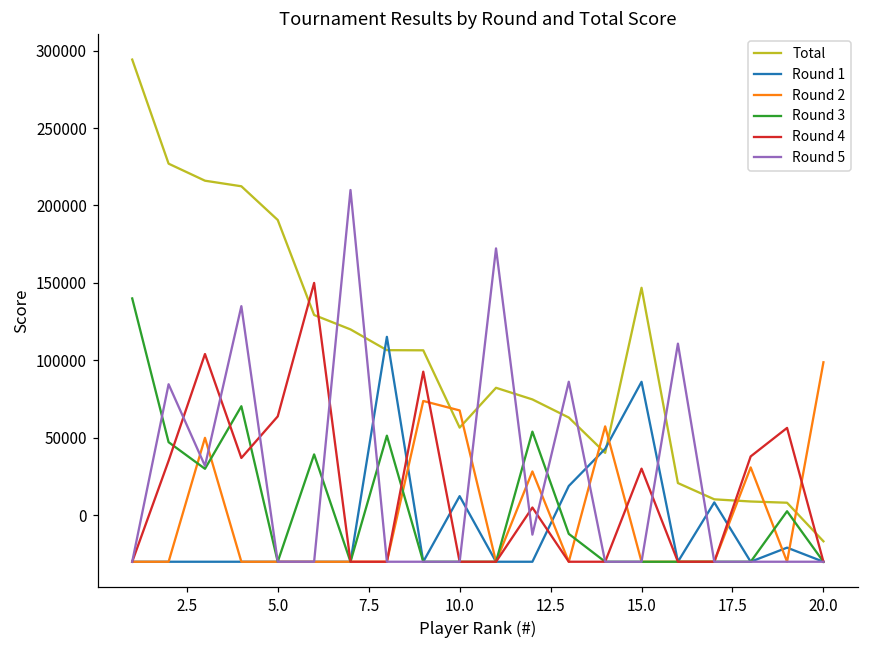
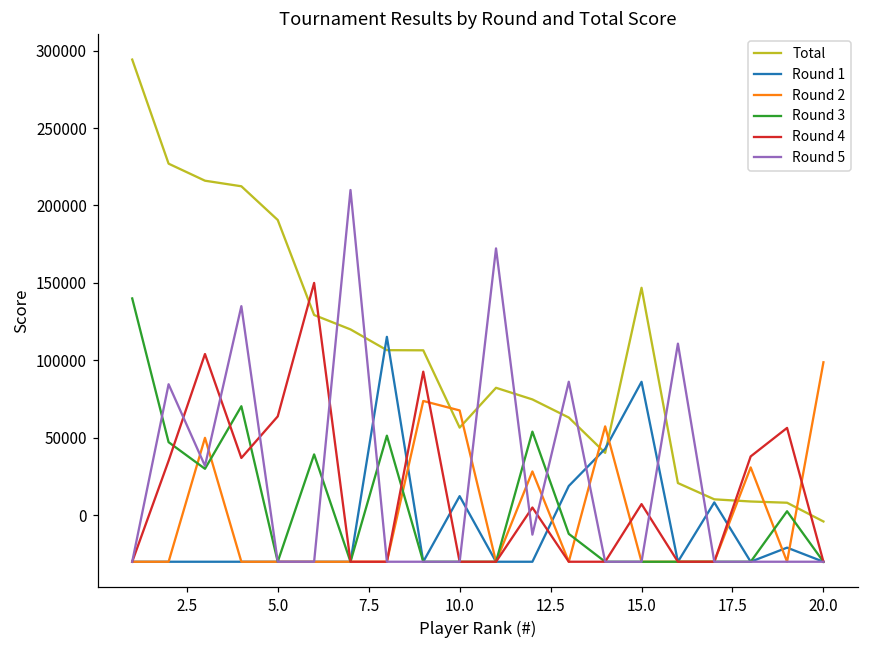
  {
    "Total": {
      "5.0": 191000,
      "10.0": 57000,
      "15.0": 147000,
-     "20.0": -17000
+     "20.0": -4000
    },
    "Round 1": {
      "10.0": 12000,
      "15.0": 86000
    },
    "Round 2": {
      "10.0": 68000,
      "20.0": 99000
    },
    "Round 4": {
      "5.0": 64000,
-     "15.0": 30000
+     "15.0": 7000
    }
  }
